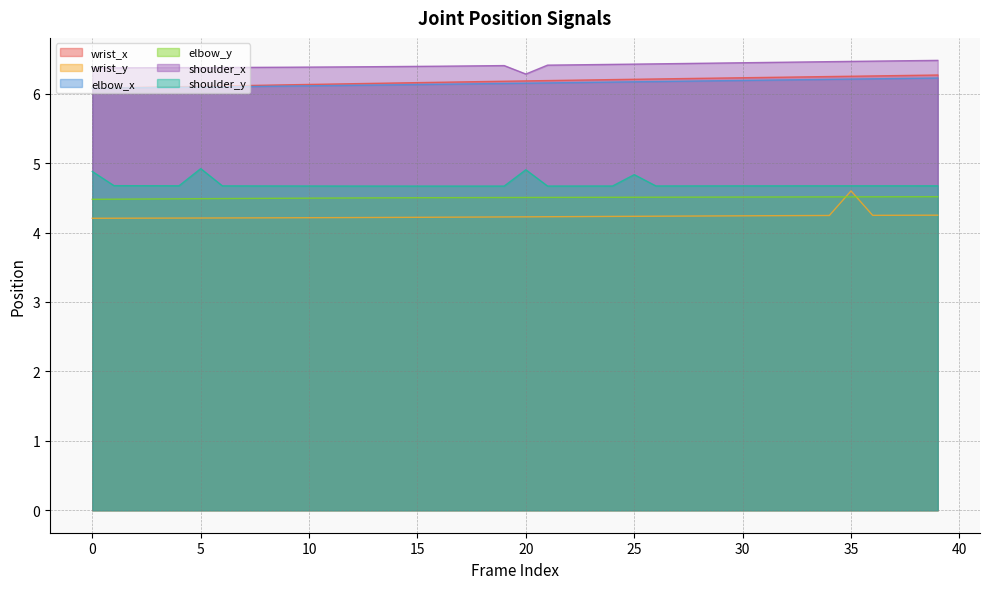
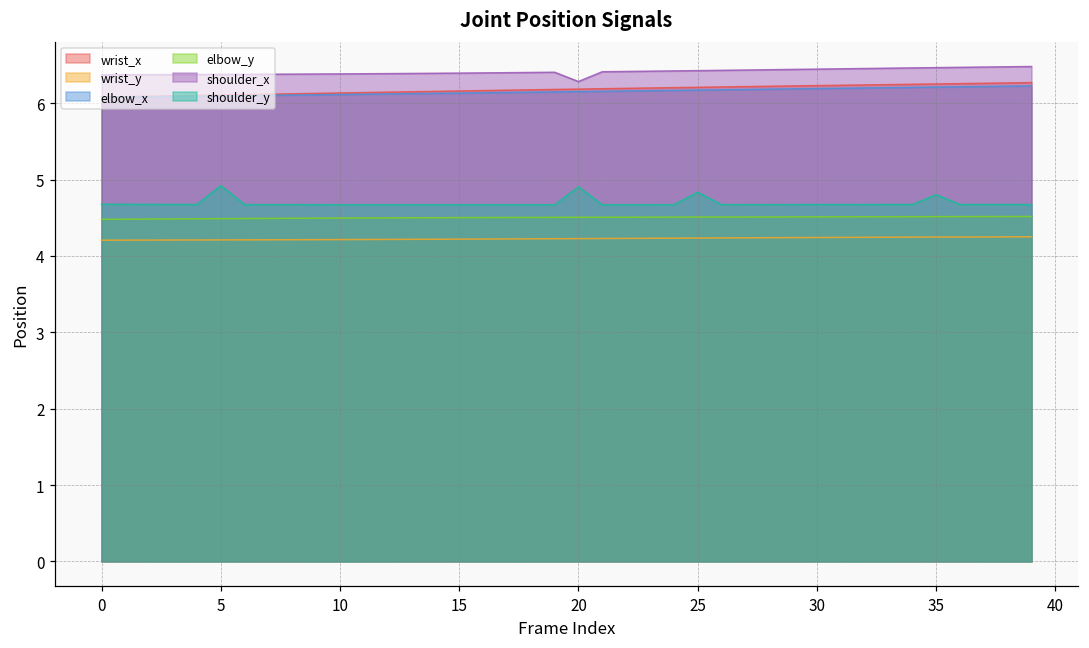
  {
    "wrist_x": {
      "30": 6.2,
      "35": 6.3
    },
    "wrist_y": {
      "0": 4.2,
      "5": 4.2,
      "10": 4.2,
      "15": 4.2,
      "20": 4.2,
      "25": 4.2,
      "30": 4.2,
-     "35": 4.6
+     "35": 4.2
    },
    "elbow_x": {
      "30": 6.2,
      "35": 6.2
    },
    "elbow_y": {
      "0": 4.5,
      "5": 4.5,
      "10": 4.5,
      "15": 4.5,
      "20": 4.5,
      "25": 4.5,
      "30": 4.5,
      "35": 4.5
    },
    "shoulder_x": {
      "10": 6.4,
      "15": 6.4,
      "20": 6.3,
      "25": 6.4,
      "30": 6.4,
      "35": 6.5
    },
    "shoulder_y": {
-     "0": 4.9,
+     "0": 4.7,
      "5": 4.9,
      "10": 4.7,
      "15": 4.7,
      "20": 4.9,
      "25": 4.8,
      "30": 4.7,
-     "35": 4.7
+     "35": 4.8
    }
  }
